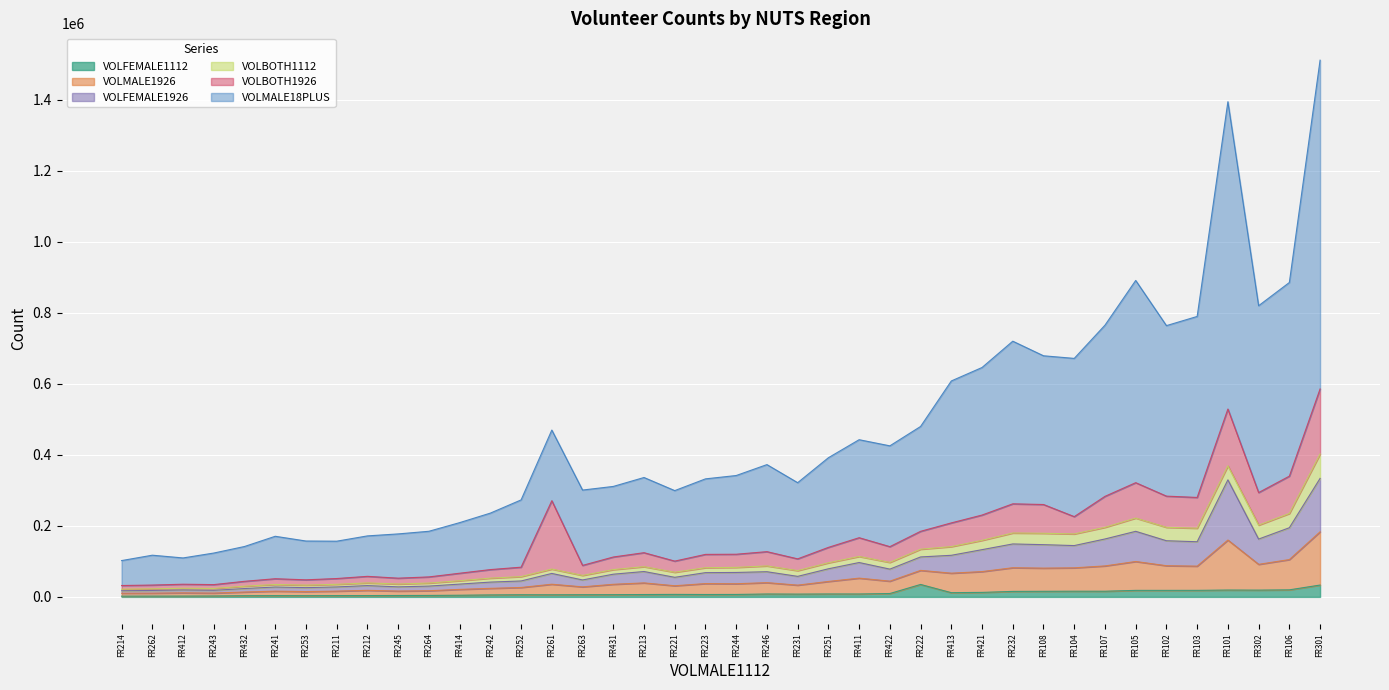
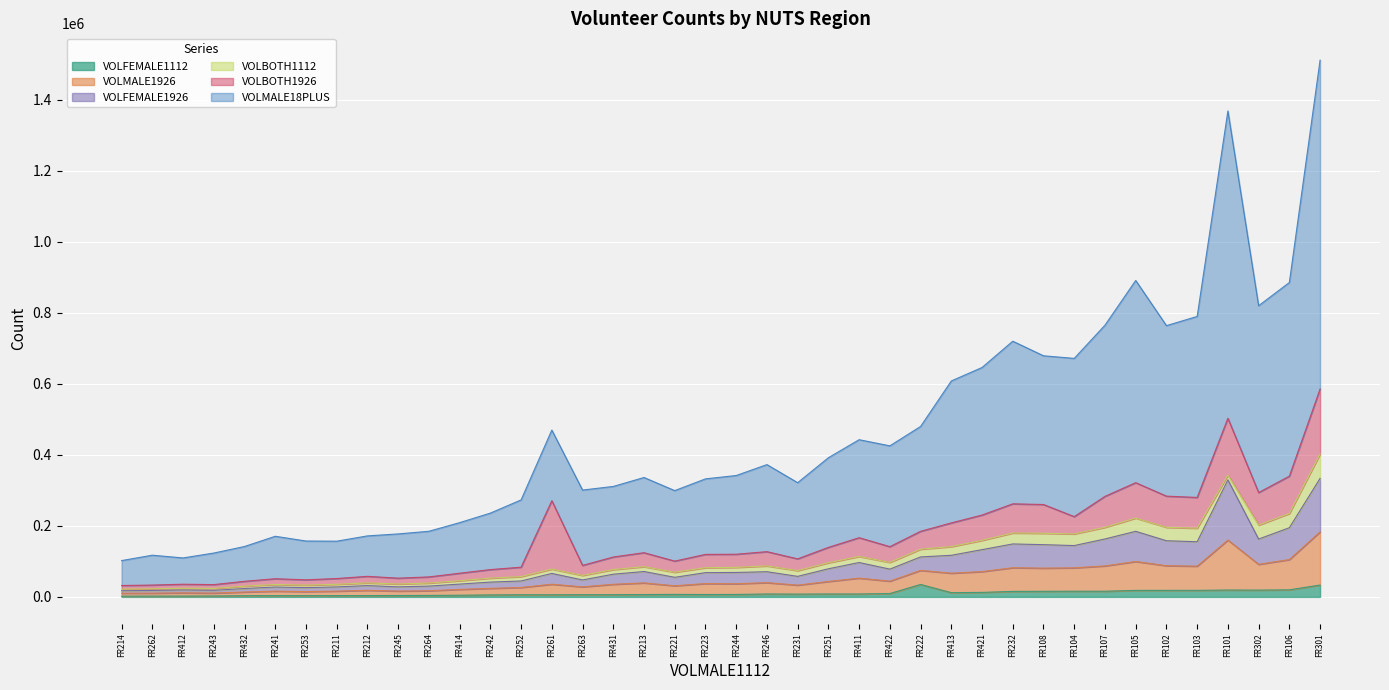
  {
    "VOLFEMALE1112": {
      "FR214": 0,
      "FR262": 0,
      "FR412": 0,
      "FR243": 0,
      "FR432": 0,
      "FR241": 0,
      "FR253": 0,
      "FR211": 0,
      "FR212": 0,
      "FR245": 0,
      "FR264": 0,
      "FR414": 0,
      "FR242": 10000,
      "FR252": 10000,
      "FR261": 10000,
      "FR263": 10000,
      "FR431": 10000,
      "FR213": 10000,
      "FR221": 10000,
      "FR223": 10000,
      "FR244": 10000,
      "FR246": 10000,
      "FR231": 10000,
      "FR251": 10000,
      "FR411": 10000,
      "FR422": 10000,
      "FR222": 40000,
      "FR413": 10000,
      "FR421": 10000,
      "FR232": 20000,
      "FR108": 20000,
      "FR104": 20000,
      "FR107": 20000,
      "FR105": 20000,
      "FR102": 20000,
      "FR103": 20000,
      "FR101": 20000,
      "FR302": 20000,
      "FR106": 20000,
      "FR301": 30000
    },
    "VOLMALE1926": {
      "FR262": 10000,
      "FR412": 10000,
      "FR243": 10000,
      "FR432": 10000,
      "FR241": 10000,
      "FR253": 10000,
      "FR211": 10000,
      "FR212": 10000,
      "FR245": 10000,
      "FR264": 10000,
      "FR414": 20000,
      "FR242": 20000,
      "FR252": 20000,
      "FR261": 30000,
      "FR263": 20000,
      "FR431": 30000,
      "FR213": 30000,
      "FR221": 20000,
      "FR223": 30000,
      "FR244": 30000,
      "FR246": 30000,
      "FR231": 30000,
      "FR251": 40000,
      "FR411": 40000,
      "FR422": 30000,
      "FR222": 40000,
      "FR413": 50000,
      "FR421": 60000,
      "FR232": 70000,
      "FR108": 70000,
      "FR104": 70000,
      "FR107": 70000,
      "FR105": 80000,
      "FR102": 70000,
      "FR103": 70000,
      "FR101": 140000,
      "FR302": 70000,
      "FR106": 90000,
      "FR301": 150000
    },
    "VOLBOTH1112": {
      "FR211": 10000,
      "FR212": 10000,
      "FR245": 10000,
      "FR264": 10000,
      "FR414": 10000,
      "FR242": 10000,
      "FR252": 10000,
      "FR261": 10000,
      "FR263": 10000,
      "FR431": 10000,
      "FR213": 10000,
      "FR221": 10000,
      "FR223": 10000,
      "FR244": 10000,
      "FR246": 20000,
      "FR231": 20000,
      "FR251": 20000,
      "FR411": 20000,
      "FR422": 20000,
      "FR222": 20000,
      "FR413": 20000,
      "FR421": 30000,
      "FR232": 30000,
      "FR108": 30000,
      "FR104": 30000,
      "FR107": 30000,
      "FR105": 40000,
      "FR102": 40000,
      "FR103": 40000,
-     "FR101": 40000,
+     "FR101": 10000,
      "FR302": 40000,
      "FR106": 40000,
      "FR301": 70000
    },
    "VOLBOTH1926": {
      "FR214": 10000,
      "FR262": 10000,
      "FR412": 10000,
      "FR243": 10000,
      "FR432": 10000,
      "FR241": 20000,
      "FR253": 10000,
      "FR211": 20000,
      "FR212": 20000,
      "FR245": 20000,
      "FR264": 20000,
      "FR414": 20000,
      "FR242": 20000,
      "FR252": 30000,
      "FR261": 190000,
      "FR263": 30000,
      "FR431": 40000,
      "FR213": 40000,
      "FR221": 30000,
      "FR223": 40000,
      "FR244": 40000,
      "FR246": 40000,
      "FR231": 30000,
      "FR251": 40000,
      "FR411": 50000,
      "FR422": 40000,
      "FR222": 50000,
      "FR413": 70000,
      "FR421": 70000,
      "FR232": 80000,
      "FR108": 80000,
      "FR104": 50000,
      "FR107": 90000,
      "FR105": 100000,
      "FR102": 90000,
      "FR103": 90000,
      "FR101": 160000,
      "FR302": 90000,
      "FR106": 110000,
      "FR301": 180000
    }
  }
